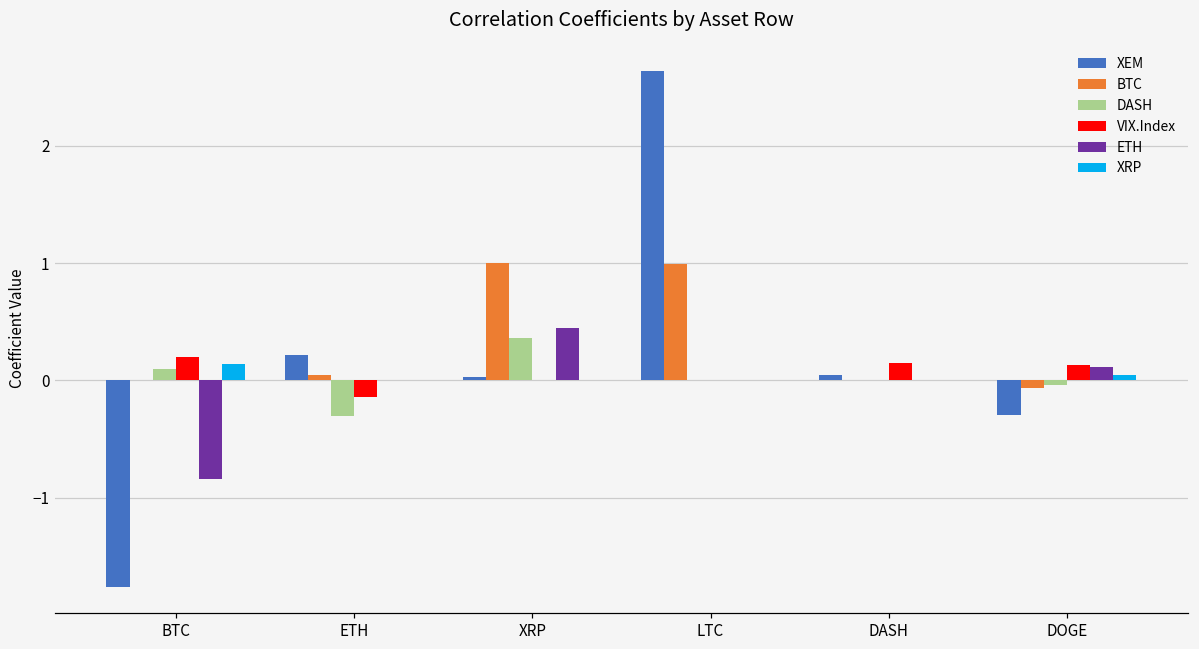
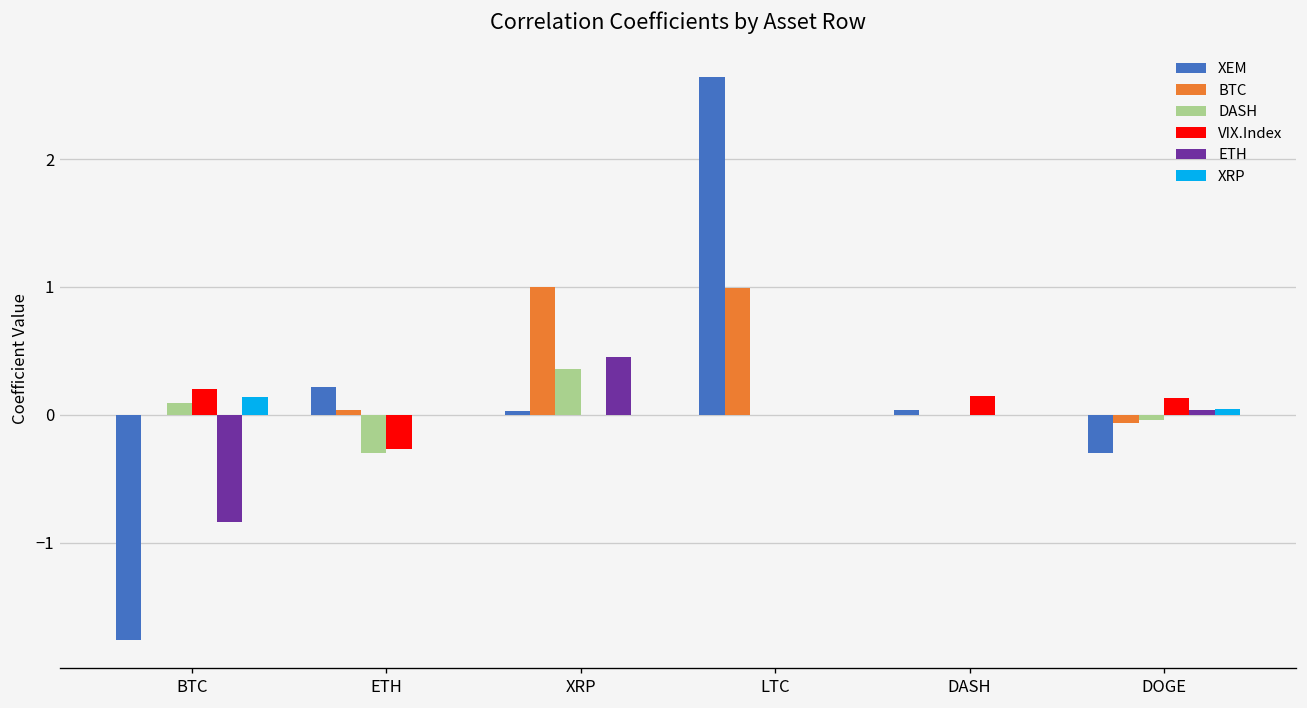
  {
    "XEM": {
      "BTC": -1.76,
      "ETH": 0.21,
      "XRP": 0.03,
      "LTC": 2.64,
      "DASH": 0.04,
      "DOGE": -0.30
    },
    "BTC": {
      "BTC": 0.00,
      "ETH": 0.04,
      "XRP": 1.00,
      "LTC": 0.99,
      "DOGE": -0.07
    },
    "DASH": {
      "BTC": 0.09,
      "ETH": -0.30,
      "XRP": 0.36,
      "LTC": 0.00,
      "DASH": 0.00,
      "DOGE": -0.04
    },
    "VIX.Index": {
      "BTC": 0.20,
-     "ETH": -0.14,
+     "ETH": -0.27,
      "XRP": 0.00,
      "LTC": 0.00,
      "DASH": 0.15,
      "DOGE": 0.13
    },
    "ETH": {
      "BTC": -0.84,
      "ETH": 0.00,
      "XRP": 0.45,
      "LTC": 0.00,
      "DASH": 0.00,
-     "DOGE": 0.11
+     "DOGE": 0.04
    },
    "XRP": {
      "BTC": 0.14,
      "ETH": 0.00,
      "XRP": 0.00,
      "LTC": 0.00,
      "DASH": 0.00,
      "DOGE": 0.04
    }
  }
